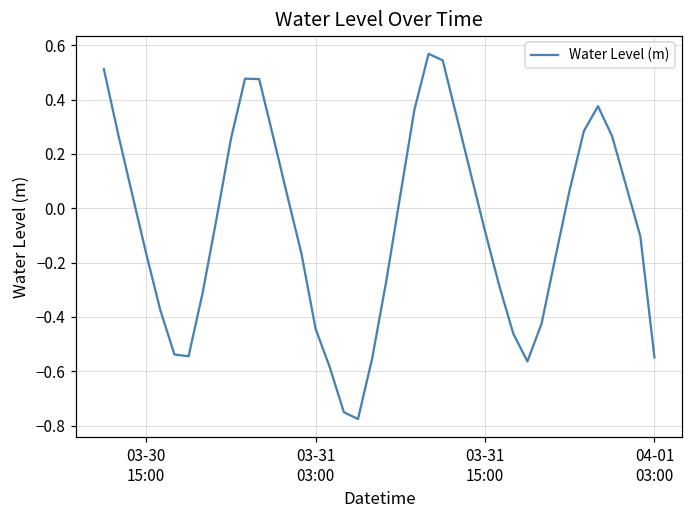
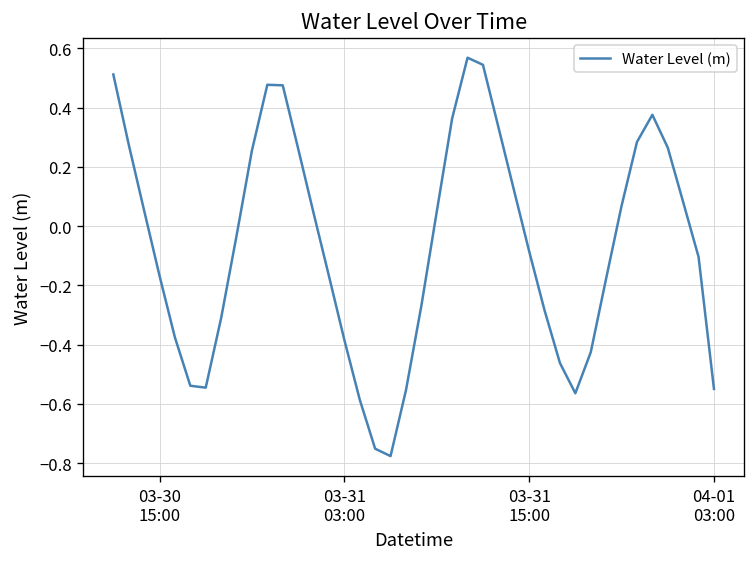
  {
    "03-30 15:00": -0.17,
-   "03-31 03:00": -0.44,
+   "03-31 03:00": -0.38,
    "03-31 15:00": -0.08,
    "04-01 03:00": -0.55
  }
